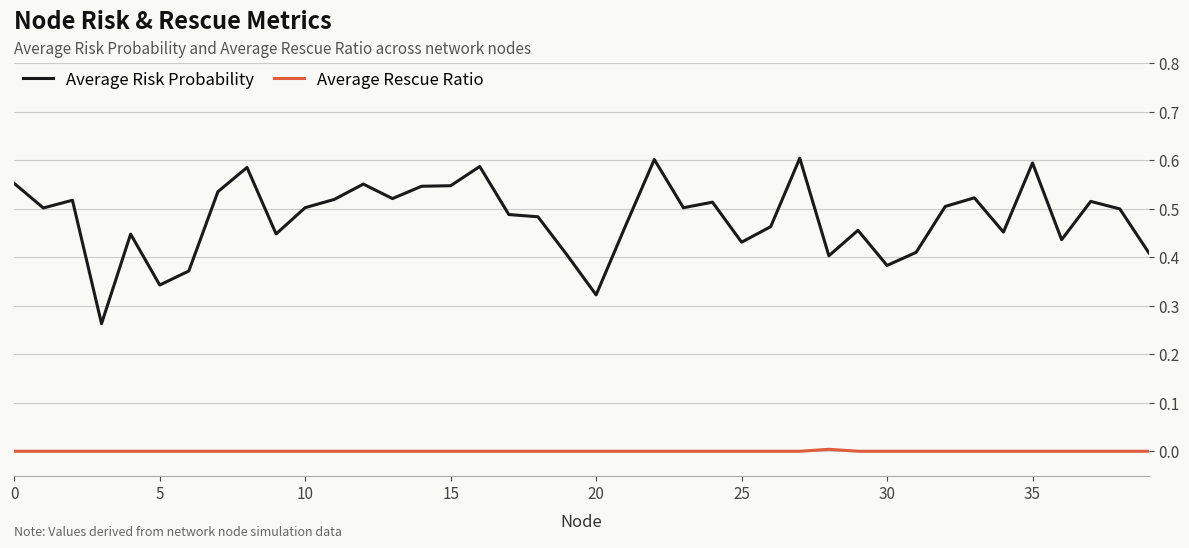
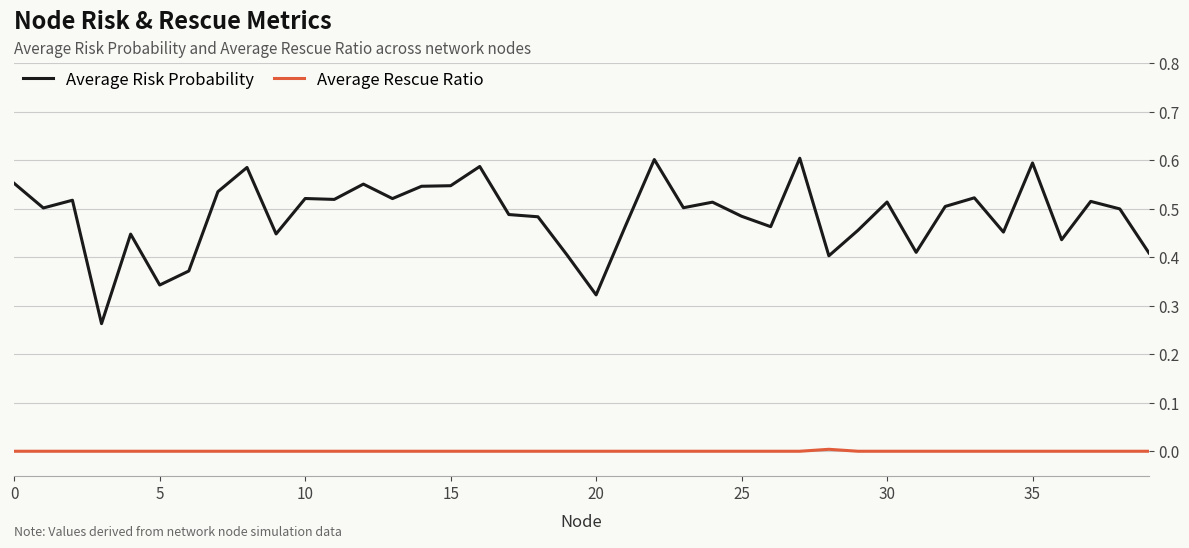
  {
    "Average Risk Probability": {
      "0": 0.55,
      "5": 0.34,
-     "10": 0.50,
+     "10": 0.52,
      "15": 0.55,
      "20": 0.32,
-     "25": 0.43,
-     "30": 0.38,
+     "25": 0.48,
+     "30": 0.51,
      "35": 0.59
    },
    "Average Rescue Ratio": {
      "0": 0.00,
      "5": 0.00,
      "10": 0.00,
      "15": 0.00,
      "20": 0.00,
      "25": 0.00,
      "30": 0.00,
      "35": 0.00
    }
  }
